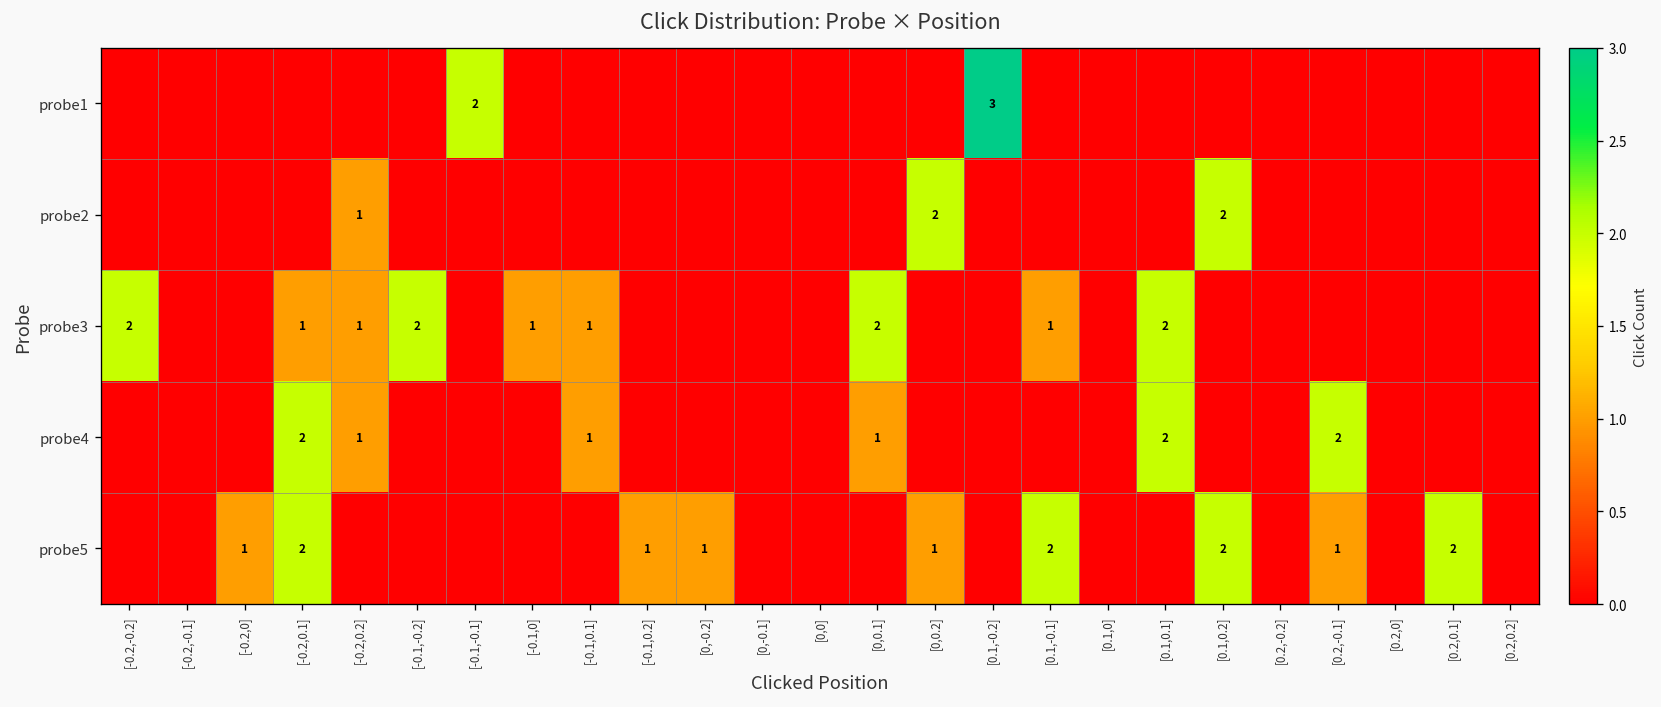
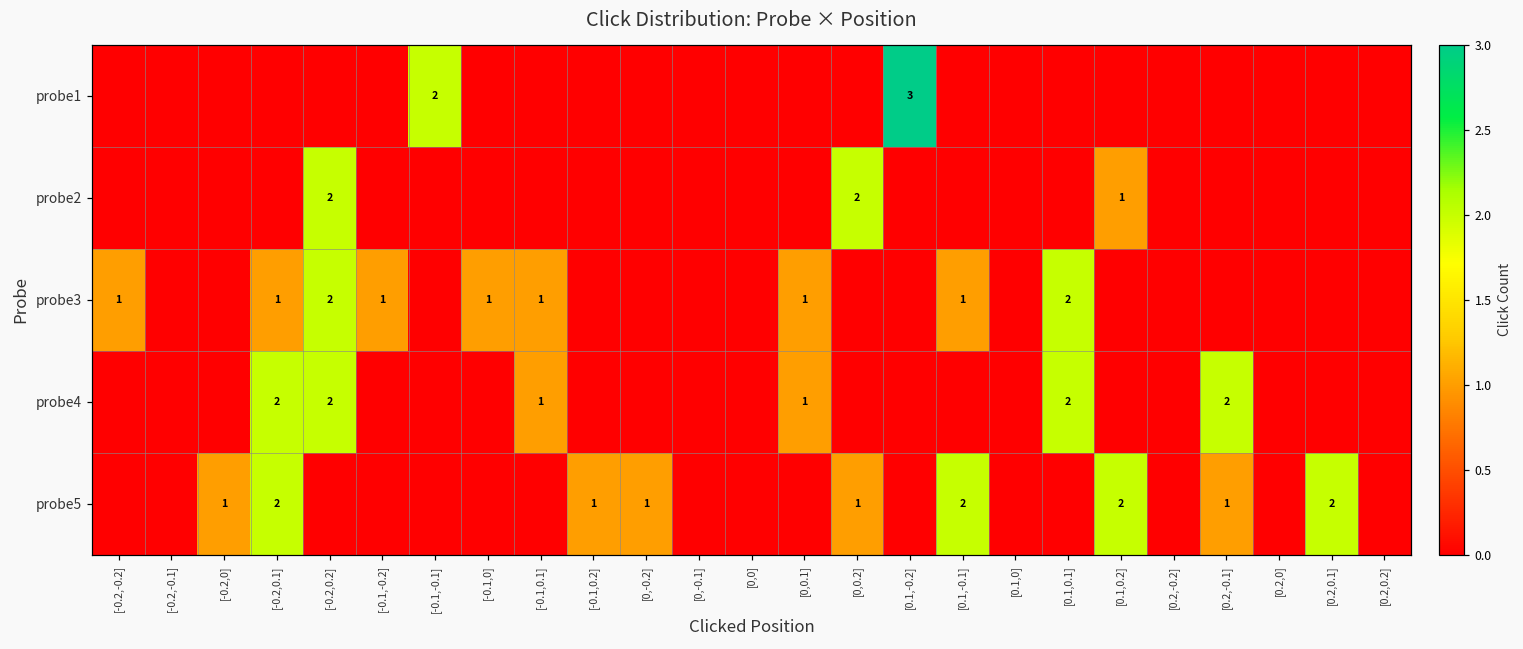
  {
    "probe1": {
      "[-0.1,-0.1]": 2,
      "[0.1,-0.2]": 3
    },
    "probe2": {
-     "[-0.2,0.2]": 1,
+     "[-0.2,0.2]": 2,
      "[0,0.2]": 2,
-     "[0.1,0.2]": 2
+     "[0.1,0.2]": 1
    },
    "probe3": {
-     "[-0.2,-0.2]": 2,
+     "[-0.2,-0.2]": 1,
      "[-0.2,0.1]": 1,
-     "[-0.2,0.2]": 1,
-     "[-0.1,-0.2]": 2,
+     "[-0.2,0.2]": 2,
+     "[-0.1,-0.2]": 1,
      "[-0.1,0]": 1,
      "[-0.1,0.1]": 1,
-     "[0,0.1]": 2,
+     "[0,0.1]": 1,
      "[0.1,-0.1]": 1,
      "[0.1,0.1]": 2
    },
    "probe4": {
      "[-0.2,0.1]": 2,
-     "[-0.2,0.2]": 1,
+     "[-0.2,0.2]": 2,
      "[-0.1,0.1]": 1,
      "[0,0.1]": 1,
      "[0.1,0.1]": 2,
      "[0.2,-0.1]": 2
    },
    "probe5": {
      "[-0.2,0]": 1,
      "[-0.2,0.1]": 2,
      "[-0.1,0.2]": 1,
      "[0,-0.2]": 1,
      "[0,0.2]": 1,
      "[0.1,-0.1]": 2,
      "[0.1,0.2]": 2,
      "[0.2,-0.1]": 1,
      "[0.2,0.1]": 2
    }
  }
